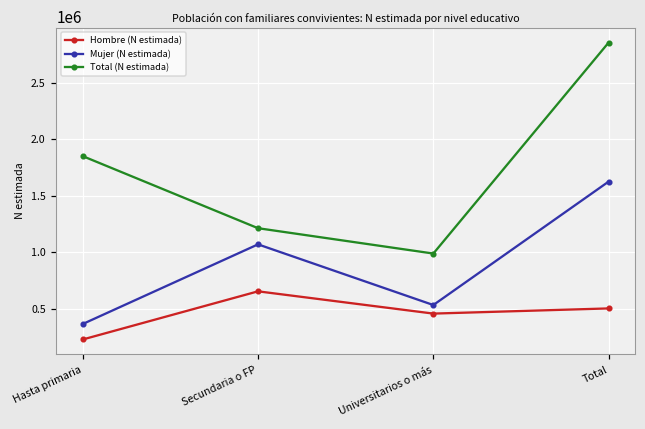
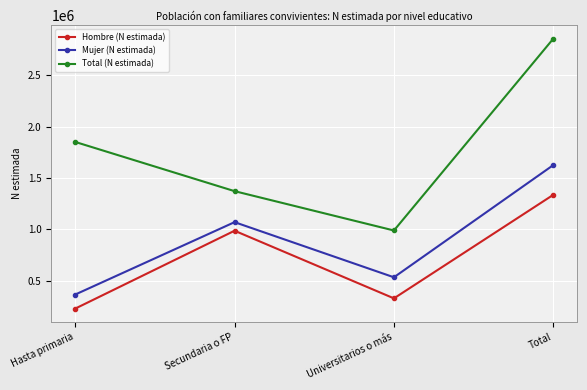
  {
    "Hombre (N estimada)": {
      "Hasta primaria": 230000,
-     "Secundaria o FP": 650000,
-     "Universitarios o más": 460000,
-     "Total": 500000
+     "Secundaria o FP": 990000,
+     "Universitarios o más": 330000,
+     "Total": 1340000
    },
    "Mujer (N estimada)": {
      "Hasta primaria": 360000,
      "Secundaria o FP": 1070000,
      "Universitarios o más": 530000,
      "Total": 1620000
    },
    "Total (N estimada)": {
      "Hasta primaria": 1850000,
-     "Secundaria o FP": 1210000,
+     "Secundaria o FP": 1370000,
      "Universitarios o más": 990000,
      "Total": 2860000
    }
  }
